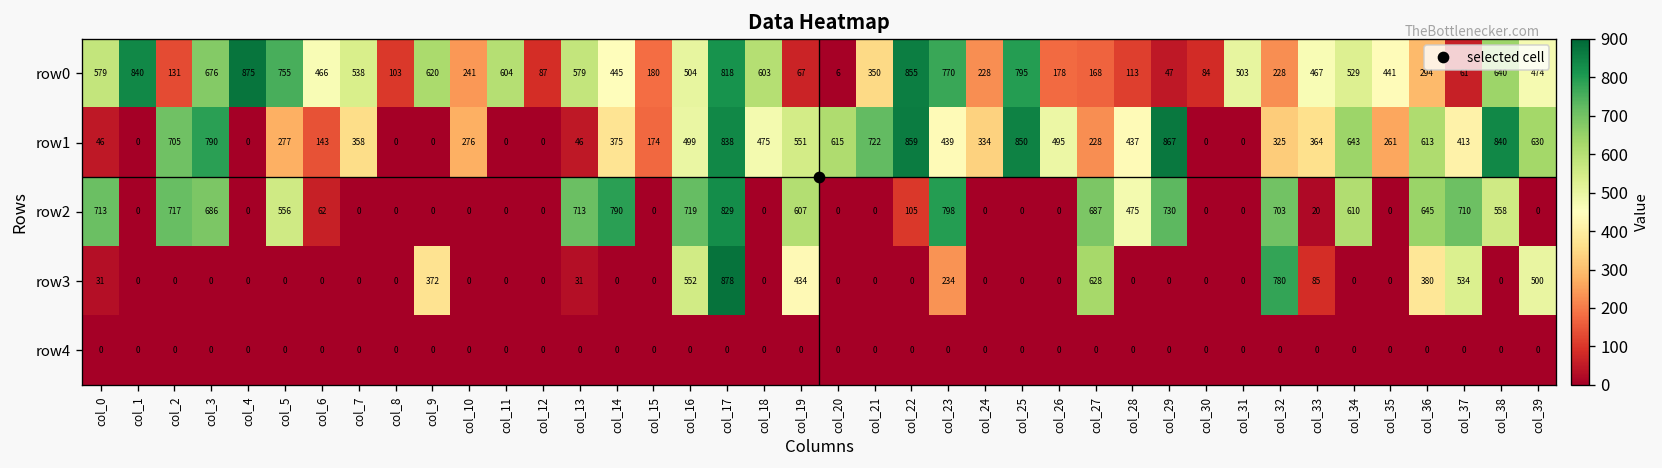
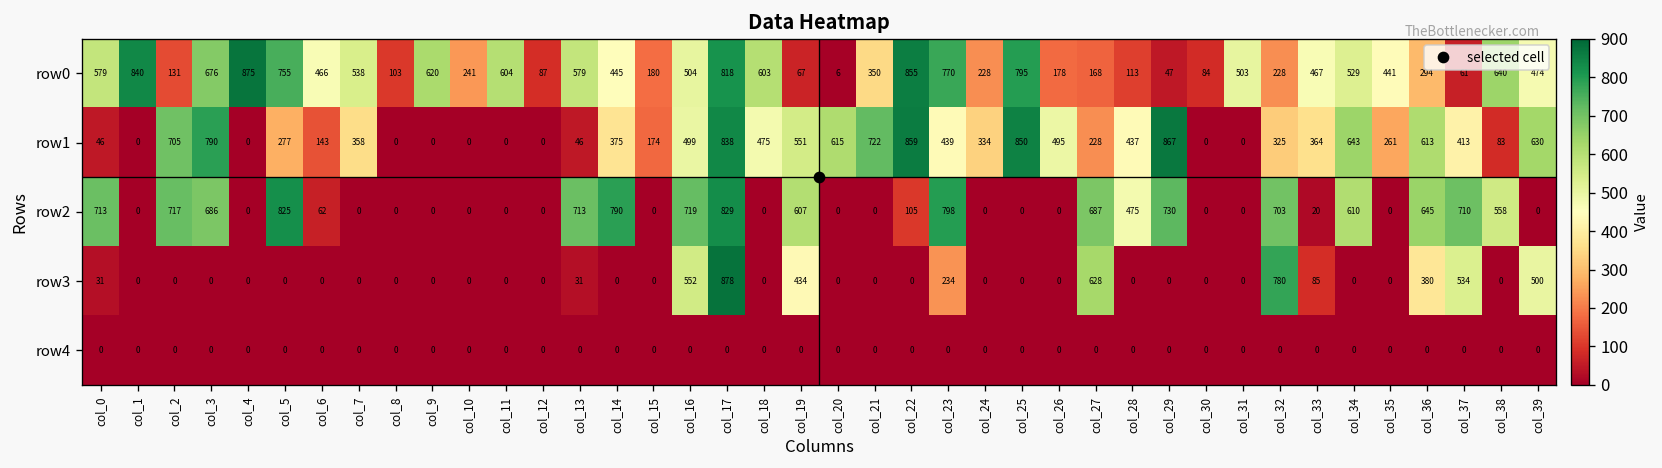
  {
    "row0": {
      "col_0": 579,
      "col_1": 840,
      "col_2": 131,
      "col_3": 676,
      "col_4": 875,
      "col_5": 755,
      "col_6": 466,
      "col_7": 538,
      "col_8": 103,
      "col_9": 620,
      "col_10": 241,
      "col_11": 604,
      "col_12": 87,
      "col_13": 579,
      "col_14": 445,
      "col_15": 180,
      "col_16": 504,
      "col_17": 818,
      "col_18": 603,
      "col_19": 67,
      "col_20": 6,
      "col_21": 350,
      "col_22": 855,
      "col_23": 770,
      "col_24": 228,
      "col_25": 795,
      "col_26": 178,
      "col_27": 168,
      "col_28": 113,
      "col_29": 47,
      "col_30": 84,
      "col_31": 503,
      "col_32": 228,
      "col_33": 467,
      "col_34": 529,
      "col_35": 441,
      "col_36": 294,
      "col_37": 61,
      "col_38": 640,
      "col_39": 474
    },
    "row1": {
      "col_0": 46,
      "col_1": 0,
      "col_2": 705,
      "col_3": 790,
      "col_4": 0,
      "col_5": 277,
      "col_6": 143,
      "col_7": 358,
      "col_8": 0,
      "col_9": 0,
-     "col_10": 276,
+     "col_10": 0,
      "col_11": 0,
      "col_12": 0,
      "col_13": 46,
      "col_14": 375,
      "col_15": 174,
      "col_16": 499,
      "col_17": 838,
      "col_18": 475,
      "col_19": 551,
      "col_20": 615,
      "col_21": 722,
      "col_22": 859,
      "col_23": 439,
      "col_24": 334,
      "col_25": 850,
      "col_26": 495,
      "col_27": 228,
      "col_28": 437,
      "col_29": 867,
      "col_30": 0,
      "col_31": 0,
      "col_32": 325,
      "col_33": 364,
      "col_34": 643,
      "col_35": 261,
      "col_36": 613,
      "col_37": 413,
-     "col_38": 840,
+     "col_38": 83,
      "col_39": 630
    },
    "row2": {
      "col_0": 713,
      "col_1": 0,
      "col_2": 717,
      "col_3": 686,
      "col_4": 0,
-     "col_5": 556,
+     "col_5": 825,
      "col_6": 62,
      "col_7": 0,
      "col_8": 0,
      "col_9": 0,
      "col_10": 0,
      "col_11": 0,
      "col_12": 0,
      "col_13": 713,
      "col_14": 790,
      "col_15": 0,
      "col_16": 719,
      "col_17": 829,
      "col_18": 0,
      "col_19": 607,
      "col_20": 0,
      "col_21": 0,
      "col_22": 105,
      "col_23": 798,
      "col_24": 0,
      "col_25": 0,
      "col_26": 0,
      "col_27": 687,
      "col_28": 475,
      "col_29": 730,
      "col_30": 0,
      "col_31": 0,
      "col_32": 703,
      "col_33": 20,
      "col_34": 610,
      "col_35": 0,
      "col_36": 645,
      "col_37": 710,
      "col_38": 558,
      "col_39": 0
    },
    "row3": {
      "col_0": 31,
      "col_1": 0,
      "col_2": 0,
      "col_3": 0,
      "col_4": 0,
      "col_5": 0,
      "col_6": 0,
      "col_7": 0,
      "col_8": 0,
-     "col_9": 372,
+     "col_9": 0,
      "col_10": 0,
      "col_11": 0,
      "col_12": 0,
      "col_13": 31,
      "col_14": 0,
      "col_15": 0,
      "col_16": 552,
      "col_17": 878,
      "col_18": 0,
      "col_19": 434,
      "col_20": 0,
      "col_21": 0,
      "col_22": 0,
      "col_23": 234,
      "col_24": 0,
      "col_25": 0,
      "col_26": 0,
      "col_27": 628,
      "col_28": 0,
      "col_29": 0,
      "col_30": 0,
      "col_31": 0,
      "col_32": 780,
      "col_33": 85,
      "col_34": 0,
      "col_35": 0,
      "col_36": 380,
      "col_37": 534,
      "col_38": 0,
      "col_39": 500
    },
    "row4": {
      "col_0": 0,
      "col_1": 0,
      "col_2": 0,
      "col_3": 0,
      "col_4": 0,
      "col_5": 0,
      "col_6": 0,
      "col_7": 0,
      "col_8": 0,
      "col_9": 0,
      "col_10": 0,
      "col_11": 0,
      "col_12": 0,
      "col_13": 0,
      "col_14": 0,
      "col_15": 0,
      "col_16": 0,
      "col_17": 0,
      "col_18": 0,
      "col_19": 0,
      "col_20": 0,
      "col_21": 0,
      "col_22": 0,
      "col_23": 0,
      "col_24": 0,
      "col_25": 0,
      "col_26": 0,
      "col_27": 0,
      "col_28": 0,
      "col_29": 0,
      "col_30": 0,
      "col_31": 0,
      "col_32": 0,
      "col_33": 0,
      "col_34": 0,
      "col_35": 0,
      "col_36": 0,
      "col_37": 0,
      "col_38": 0,
      "col_39": 0
    }
  }
